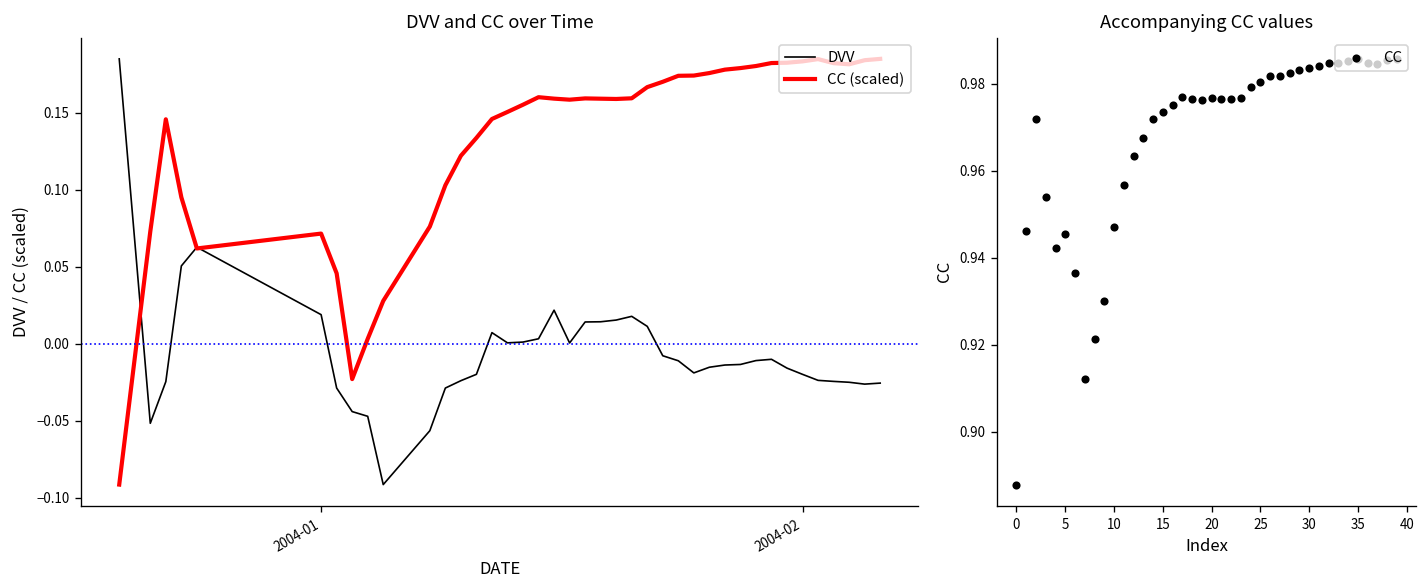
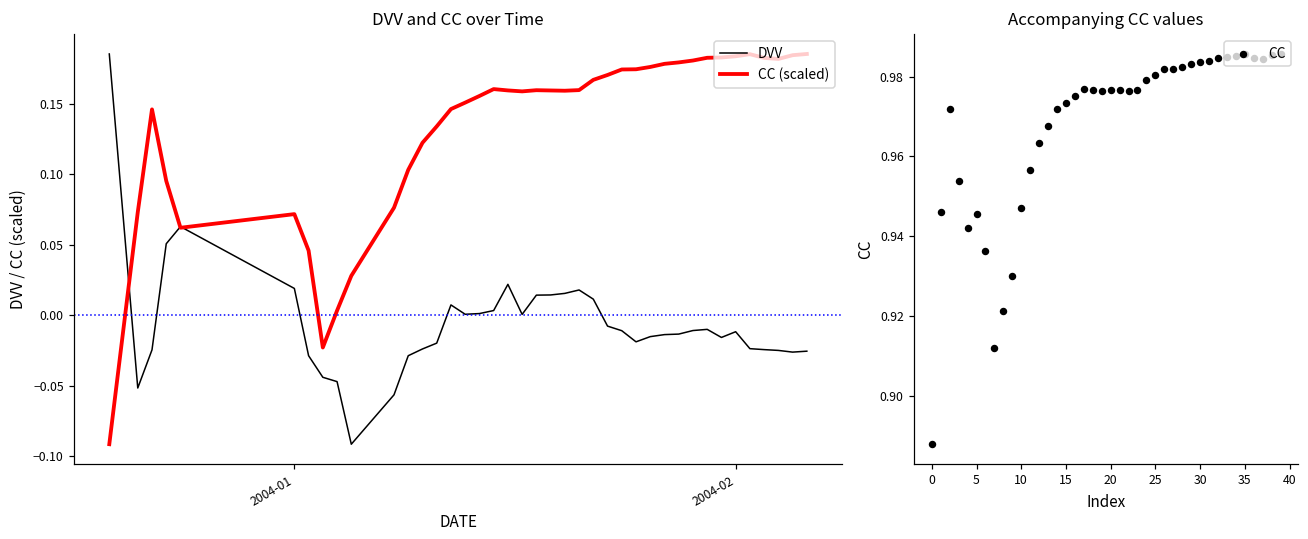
  {
    "DVV and CC over Time": {
      "DVV": {
        "2004-01": 0.019,
-       "2004-02": -0.020
+       "2004-02": -0.012
      },
      "CC (scaled)": {
        "2004-01": 0.072
      }
    }
  }
